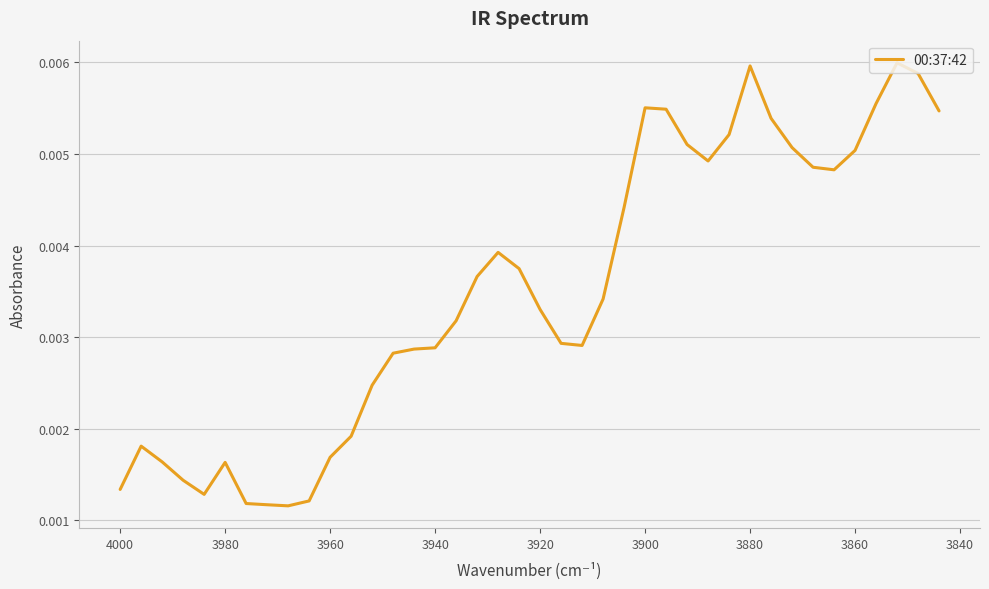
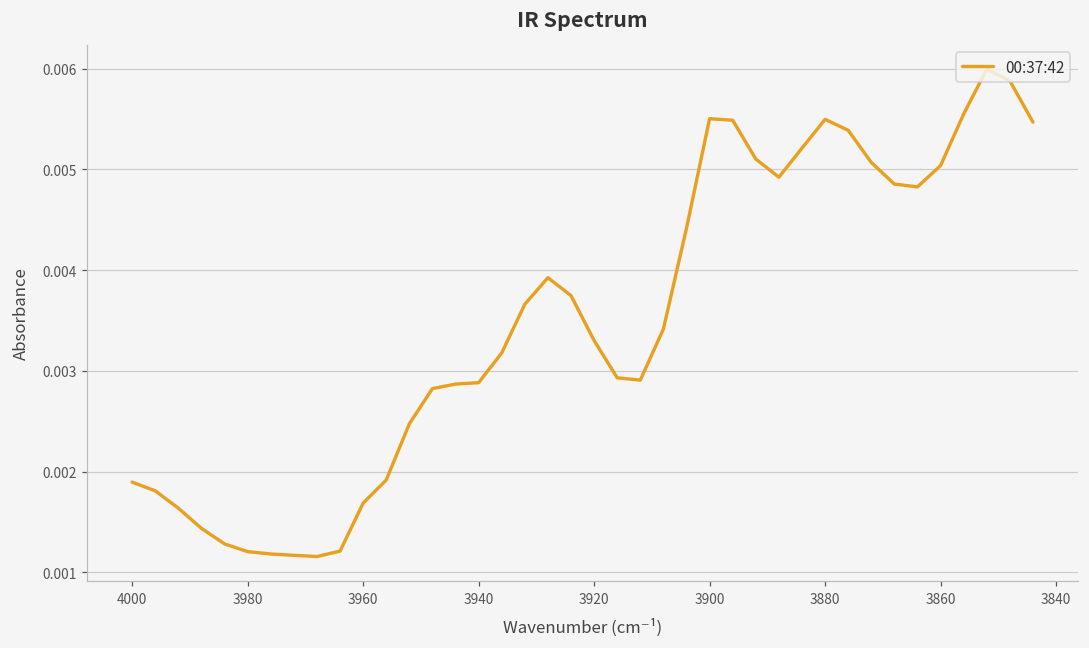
  {
-   "4000": 0.0013,
-   "3980": 0.0016,
+   "4000": 0.0019,
+   "3980": 0.0012,
    "3960": 0.0017,
    "3940": 0.0029,
    "3920": 0.0033,
    "3900": 0.0055,
-   "3880": 0.0060,
+   "3880": 0.0055,
    "3860": 0.0050
  }
